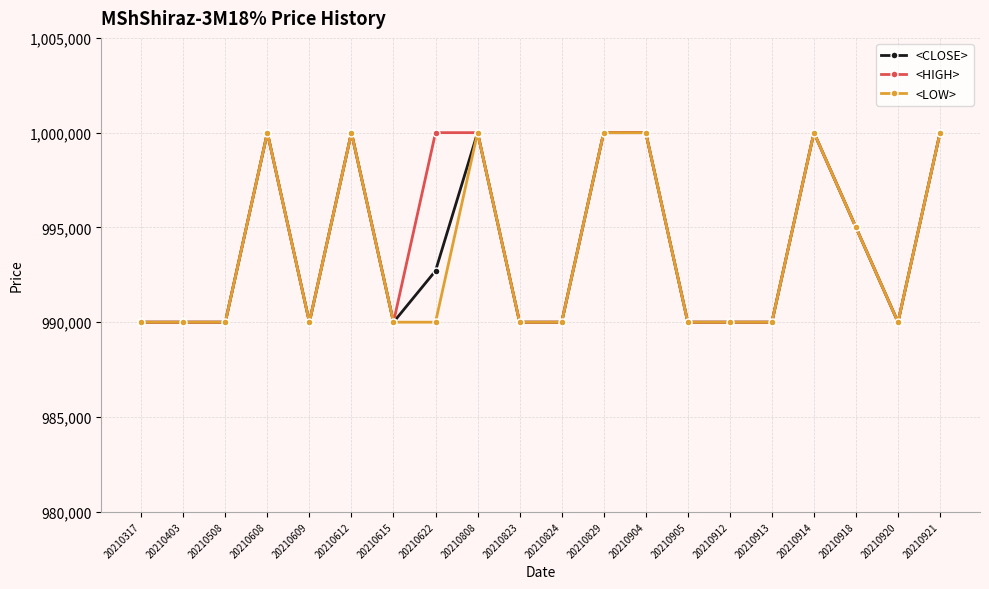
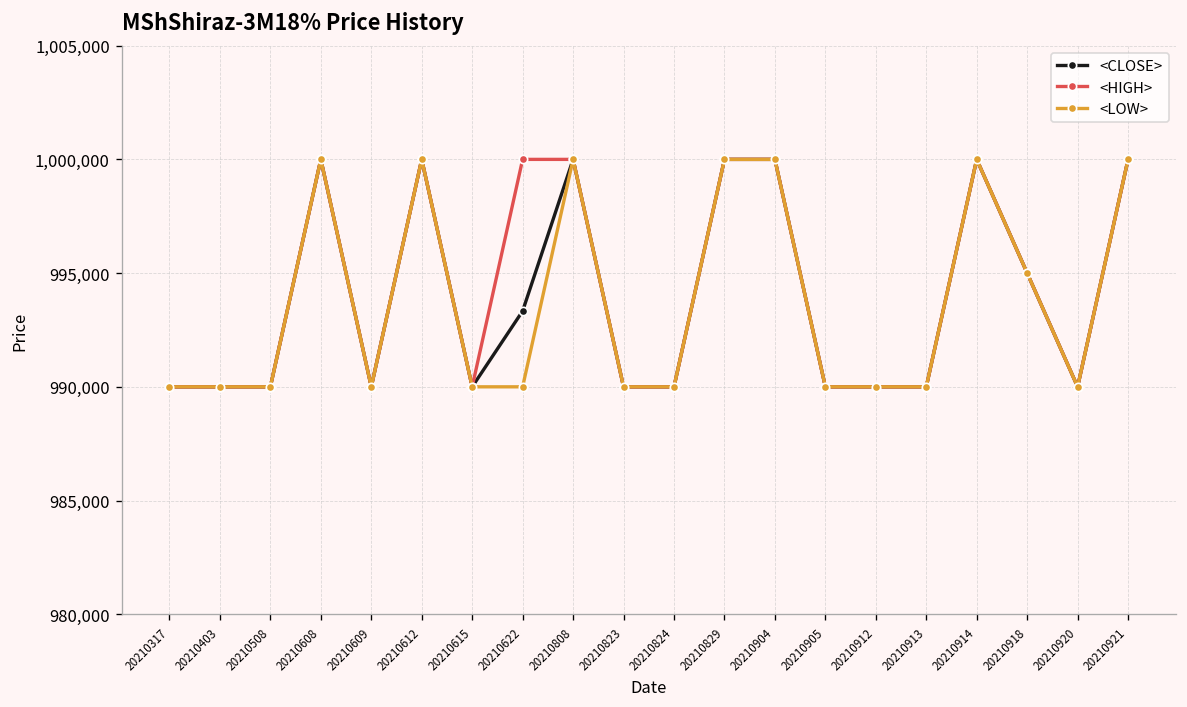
  {
    "<CLOSE>": {
-     "20210622": "992,700"
+     "20210622": "993,300"
    },
    "<HIGH>": {
      "20210622": "1,000,000"
    },
    "<LOW>": {
      "20210622": "990,000"
    }
  }
